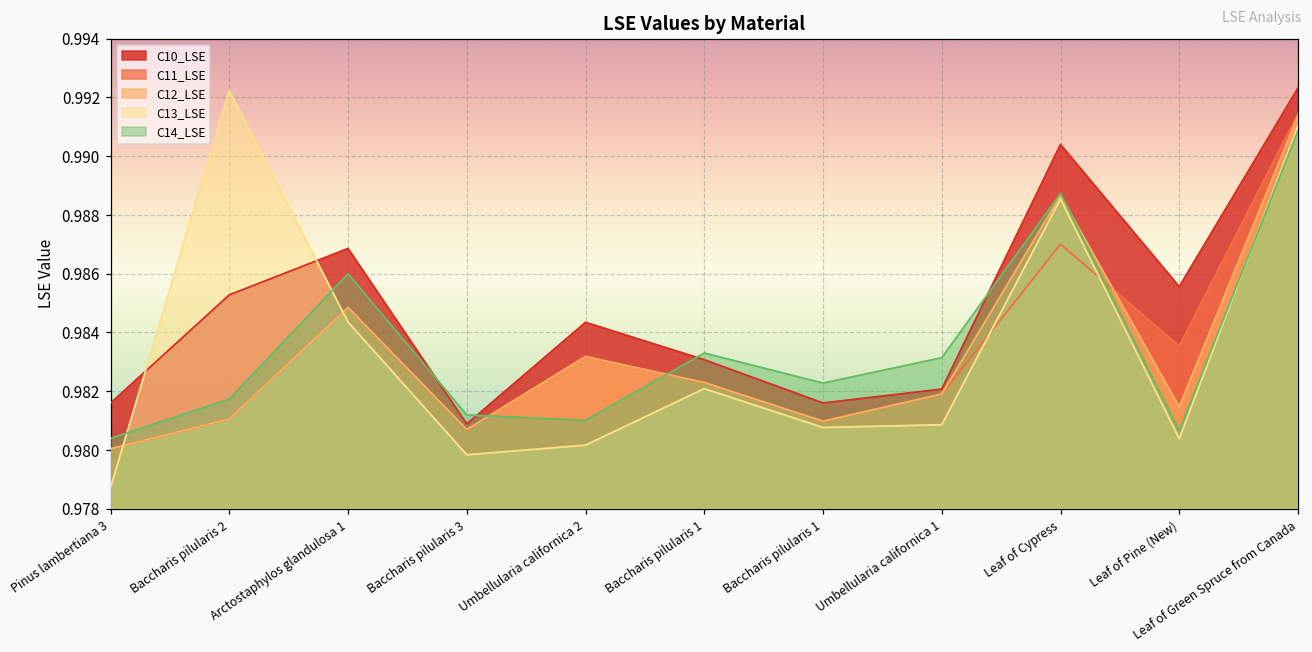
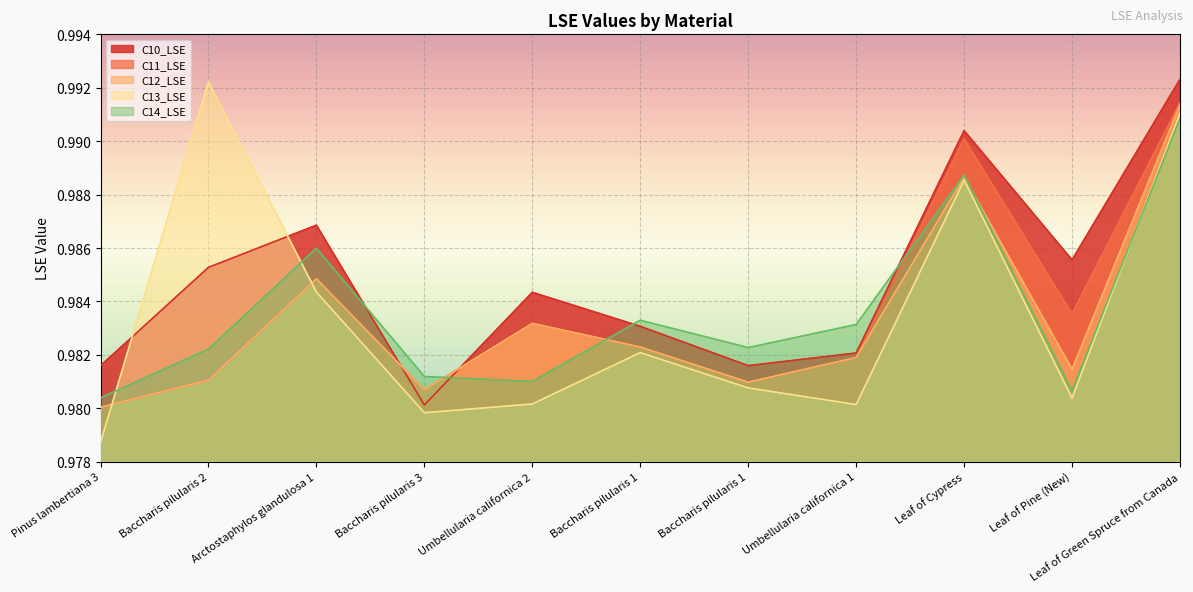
  {
    "C10_LSE": {
      "Pinus lambertiana 3": 0.9816,
      "Baccharis pilularis 2": 0.9853,
      "Arctostaphylos glandulosa 1": 0.9869,
-     "Baccharis pilularis 3": 0.9809,
+     "Baccharis pilularis 3": 0.9801,
      "Umbellularia californica 2": 0.9843,
      "Umbellularia californica 1": 0.9821,
      "Leaf of Cypress": 0.9904,
      "Leaf of Pine (New)": 0.9856,
      "Leaf of Green Spruce from Canada": 0.9923
    },
    "C11_LSE": {
-     "Leaf of Cypress": 0.9870,
+     "Leaf of Cypress": 0.9901,
      "Leaf of Pine (New)": 0.9835
    },
    "C12_LSE": {
      "Leaf of Pine (New)": 0.9815
    },
    "C13_LSE": {
      "Pinus lambertiana 3": 0.9787,
      "Baccharis pilularis 2": 0.9922,
      "Arctostaphylos glandulosa 1": 0.9844,
      "Baccharis pilularis 3": 0.9798,
      "Umbellularia californica 2": 0.9802,
-     "Umbellularia californica 1": 0.9809,
+     "Umbellularia californica 1": 0.9801,
      "Leaf of Cypress": 0.9885,
      "Leaf of Pine (New)": 0.9804,
      "Leaf of Green Spruce from Canada": 0.9910
    },
    "C14_LSE": {
      "Pinus lambertiana 3": 0.9804,
-     "Baccharis pilularis 2": 0.9817,
+     "Baccharis pilularis 2": 0.9822,
      "Arctostaphylos glandulosa 1": 0.9860,
      "Baccharis pilularis 3": 0.9812,
      "Umbellularia californica 2": 0.9810,
      "Umbellularia californica 1": 0.9831,
      "Leaf of Pine (New)": 0.9806,
      "Leaf of Green Spruce from Canada": 0.9909
    }
  }
